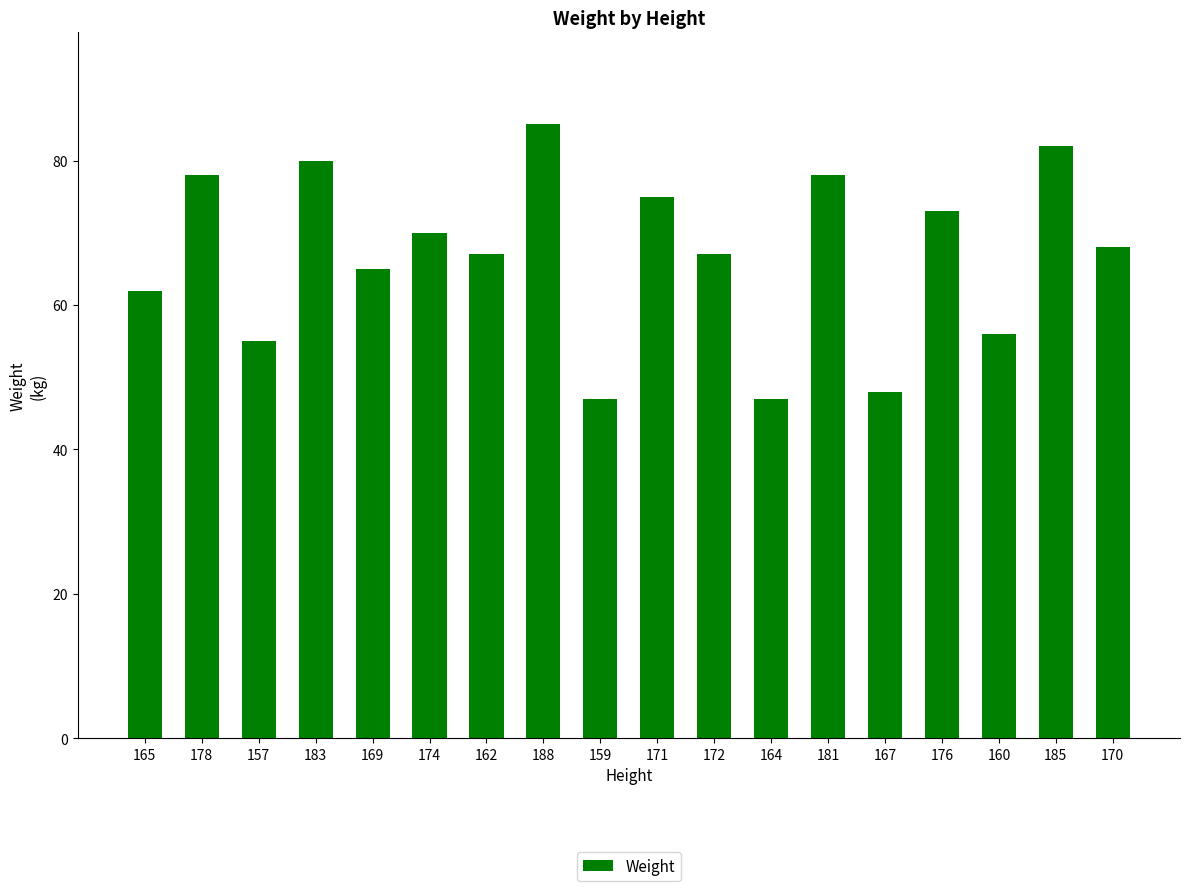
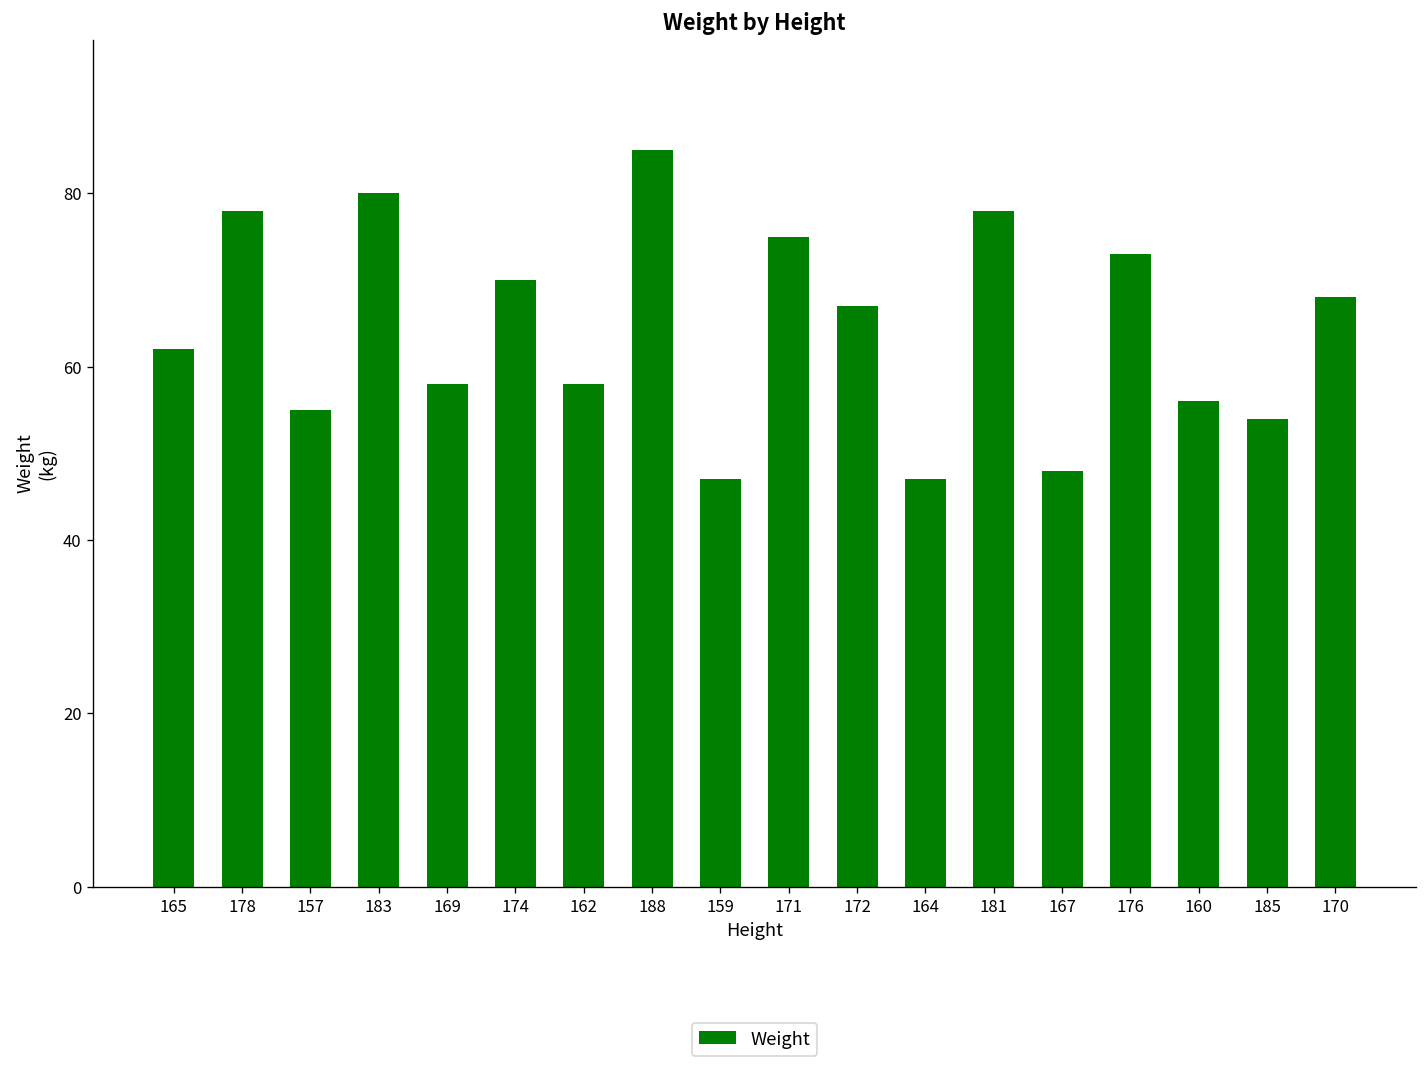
  {
    "165": 62,
    "178": 78,
    "157": 55,
    "183": 80,
-   "169": 65,
+   "169": 58,
    "174": 70,
-   "162": 67,
+   "162": 58,
    "188": 85,
    "159": 47,
    "171": 75,
    "172": 67,
    "164": 47,
    "181": 78,
    "167": 48,
    "176": 73,
    "160": 56,
-   "185": 82,
+   "185": 54,
    "170": 68
  }
